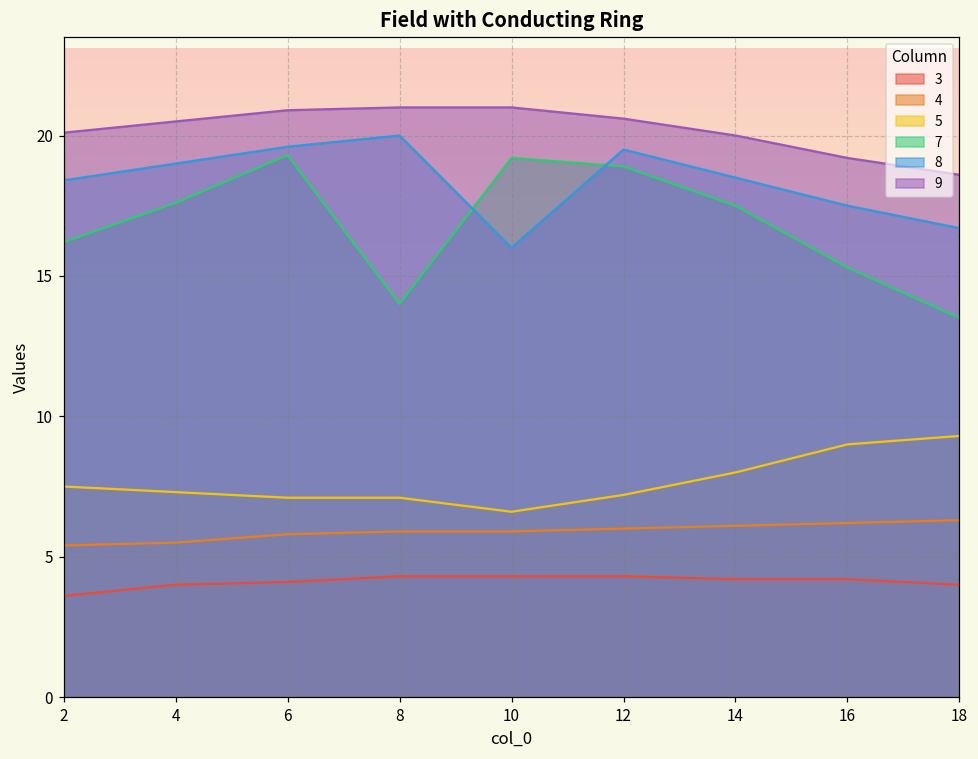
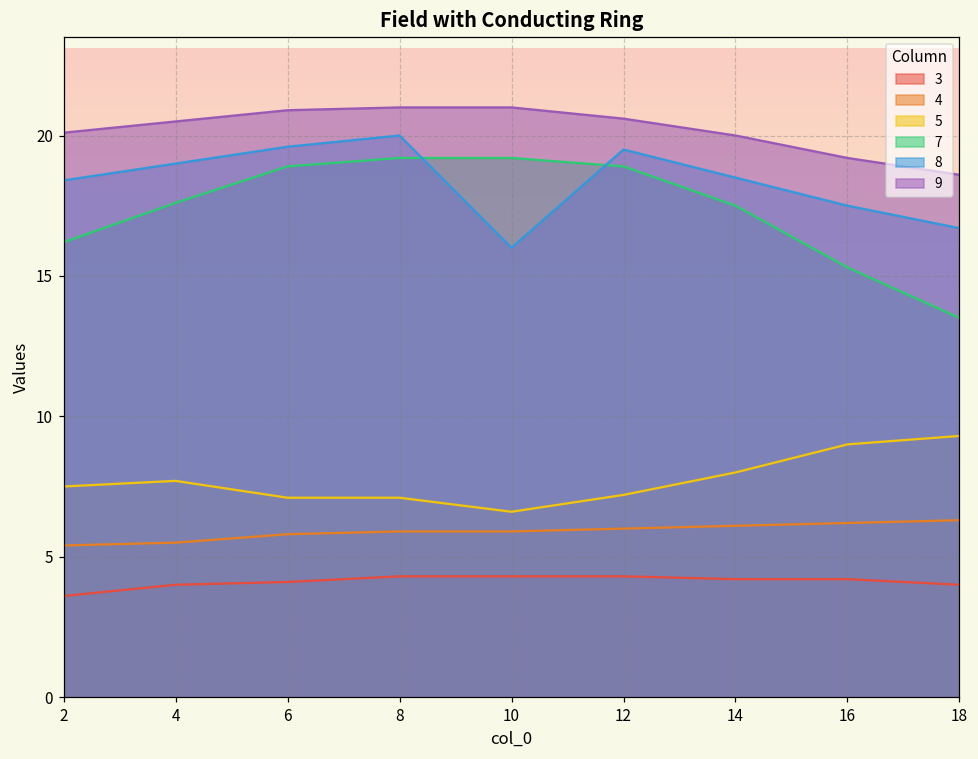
  {
    "5": {
      "2": 7.5,
-     "4": 7.3,
+     "4": 7.7,
      "6": 7.1,
      "8": 7.1,
      "10": 6.6,
      "12": 7.2,
      "14": 8.0,
      "16": 9.0,
      "18": 9.3
    },
    "7": {
      "2": 16.2,
      "4": 17.6,
-     "6": 19.3,
-     "8": 14.0,
+     "6": 18.9,
+     "8": 19.2,
      "10": 19.2,
      "12": 18.9,
      "14": 17.5,
      "16": 15.3,
      "18": 13.5
    },
    "8": {
      "2": 18.4,
      "4": 19.0,
      "6": 19.6,
      "8": 20.0,
      "10": 16.0,
      "12": 19.5,
      "14": 18.5,
      "16": 17.5,
      "18": 16.7
    },
    "9": {
      "2": 20.1,
      "4": 20.5,
      "6": 20.9,
      "8": 21.0,
      "10": 21.0,
      "12": 20.6,
      "14": 20.0,
      "16": 19.2,
      "18": 18.6
    }
  }
